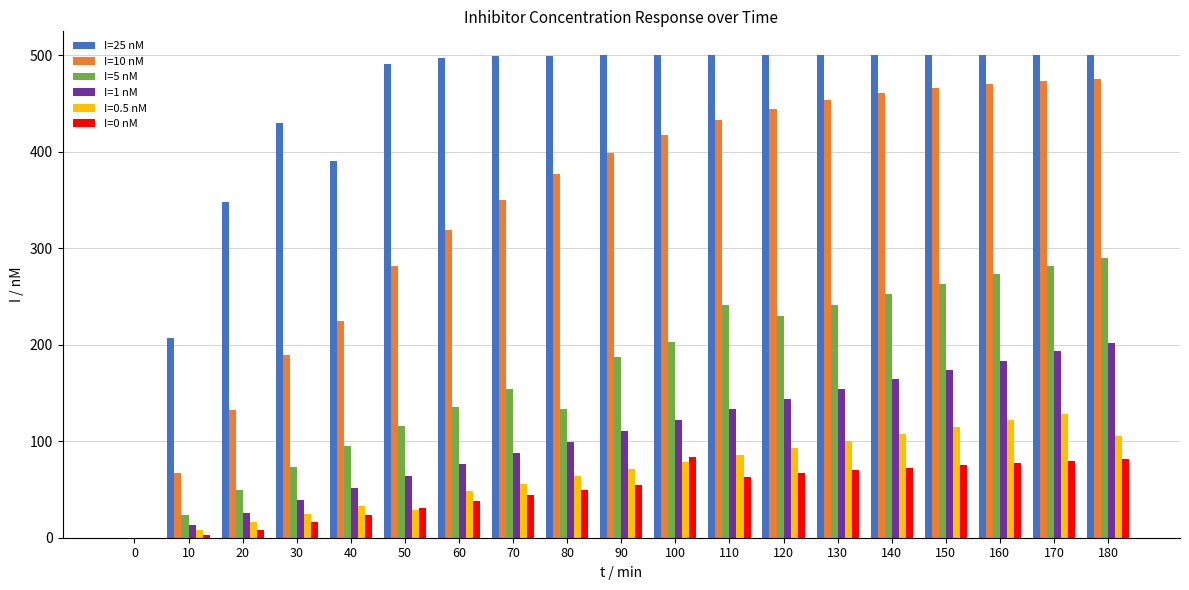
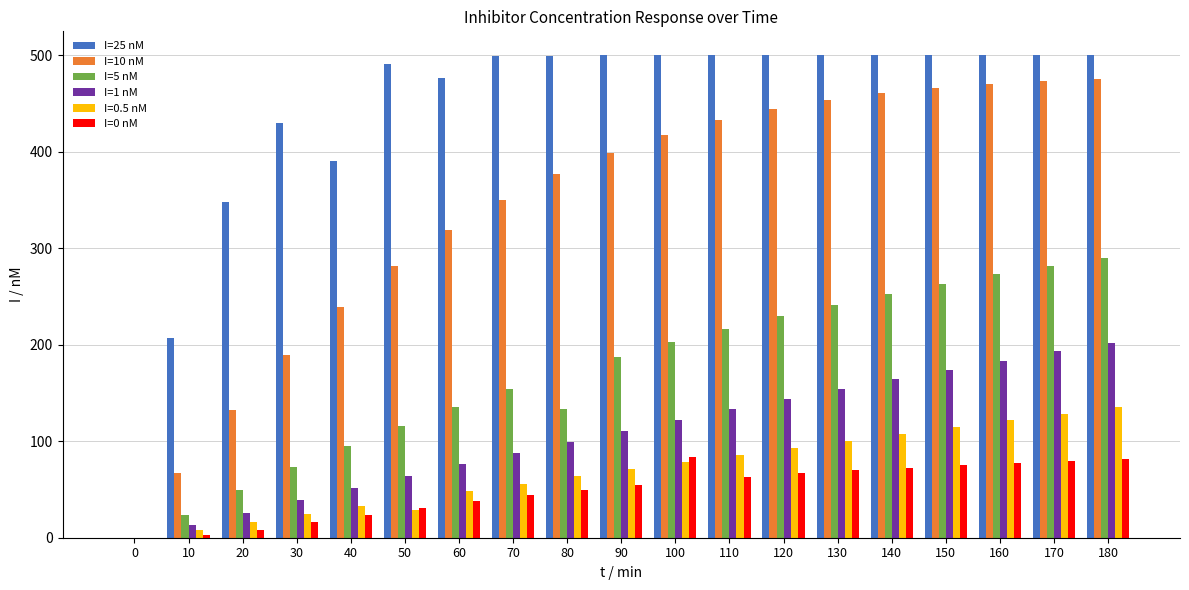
  {
    "I=25 nM": {
      "0": 0,
      "10": 210,
      "20": 350,
      "30": 430,
      "40": 390,
      "50": 490,
-     "60": 500,
+     "60": 480,
      "70": 500,
      "80": 500,
      "90": 500,
      "100": 500,
      "110": 500,
      "120": 500,
      "130": 500,
      "140": 500,
      "150": 500,
      "160": 500,
      "170": 500,
      "180": 500
    },
    "I=10 nM": {
      "0": 0,
      "10": 70,
      "20": 130,
      "30": 190,
-     "40": 220,
+     "40": 240,
      "50": 280,
      "60": 320,
      "70": 350,
      "80": 380,
      "90": 400,
      "100": 420,
      "110": 430,
      "120": 440,
      "130": 450,
      "140": 460,
      "150": 470,
      "160": 470,
      "170": 470,
      "180": 480
    },
    "I=5 nM": {
      "0": 0,
      "10": 20,
      "20": 50,
      "30": 70,
      "40": 100,
      "50": 120,
      "60": 140,
      "70": 150,
      "80": 130,
      "90": 190,
      "100": 200,
-     "110": 240,
+     "110": 220,
      "120": 230,
      "130": 240,
      "140": 250,
      "150": 260,
      "160": 270,
      "170": 280,
      "180": 290
    },
    "I=1 nM": {
      "0": 0,
      "10": 10,
      "20": 30,
      "30": 40,
      "40": 50,
      "50": 60,
      "60": 80,
      "70": 90,
      "80": 100,
      "90": 110,
      "100": 120,
      "110": 130,
      "120": 140,
      "130": 150,
      "140": 160,
      "150": 170,
      "160": 180,
      "170": 190,
      "180": 200
    },
    "I=0.5 nM": {
      "0": 0,
      "10": 10,
      "20": 20,
      "30": 20,
      "40": 30,
      "50": 30,
      "60": 50,
      "70": 60,
      "80": 60,
      "90": 70,
      "100": 80,
      "110": 90,
      "120": 90,
      "130": 100,
      "140": 110,
      "150": 110,
      "160": 120,
      "170": 130,
-     "180": 100
+     "180": 140
    },
    "I=0 nM": {
      "0": 0,
      "20": 10,
      "30": 20,
      "40": 20,
      "50": 30,
      "60": 40,
      "70": 40,
      "80": 50,
      "90": 50,
      "100": 80,
      "110": 60,
      "120": 70,
      "130": 70,
      "140": 70,
      "150": 80,
      "160": 80,
      "170": 80,
      "180": 80
    }
  }
